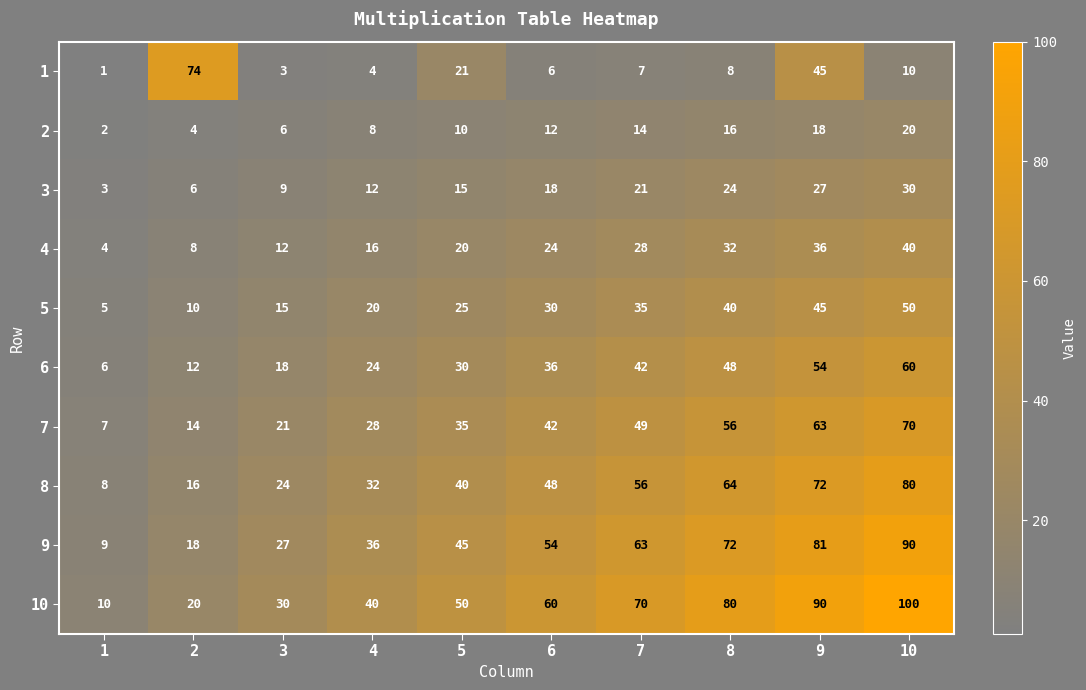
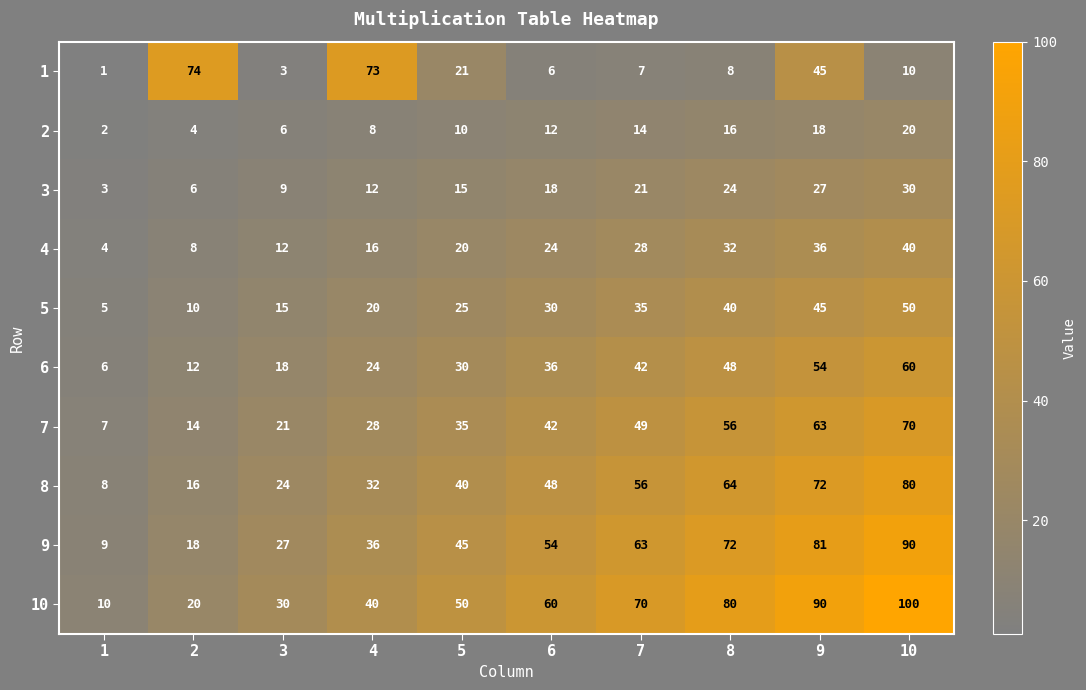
  {
    "1": {
      "1": 1,
      "2": 74,
      "3": 3,
-     "4": 4,
+     "4": 73,
      "5": 21,
      "6": 6,
      "7": 7,
      "8": 8,
      "9": 45,
      "10": 10
    },
    "2": {
      "1": 2,
      "2": 4,
      "3": 6,
      "4": 8,
      "5": 10,
      "6": 12,
      "7": 14,
      "8": 16,
      "9": 18,
      "10": 20
    },
    "3": {
      "1": 3,
      "2": 6,
      "3": 9,
      "4": 12,
      "5": 15,
      "6": 18,
      "7": 21,
      "8": 24,
      "9": 27,
      "10": 30
    },
    "4": {
      "1": 4,
      "2": 8,
      "3": 12,
      "4": 16,
      "5": 20,
      "6": 24,
      "7": 28,
      "8": 32,
      "9": 36,
      "10": 40
    },
    "5": {
      "1": 5,
      "2": 10,
      "3": 15,
      "4": 20,
      "5": 25,
      "6": 30,
      "7": 35,
      "8": 40,
      "9": 45,
      "10": 50
    },
    "6": {
      "1": 6,
      "2": 12,
      "3": 18,
      "4": 24,
      "5": 30,
      "6": 36,
      "7": 42,
      "8": 48,
      "9": 54,
      "10": 60
    },
    "7": {
      "1": 7,
      "2": 14,
      "3": 21,
      "4": 28,
      "5": 35,
      "6": 42,
      "7": 49,
      "8": 56,
      "9": 63,
      "10": 70
    },
    "8": {
      "1": 8,
      "2": 16,
      "3": 24,
      "4": 32,
      "5": 40,
      "6": 48,
      "7": 56,
      "8": 64,
      "9": 72,
      "10": 80
    },
    "9": {
      "1": 9,
      "2": 18,
      "3": 27,
      "4": 36,
      "5": 45,
      "6": 54,
      "7": 63,
      "8": 72,
      "9": 81,
      "10": 90
    },
    "10": {
      "1": 10,
      "2": 20,
      "3": 30,
      "4": 40,
      "5": 50,
      "6": 60,
      "7": 70,
      "8": 80,
      "9": 90,
      "10": 100
    }
  }
